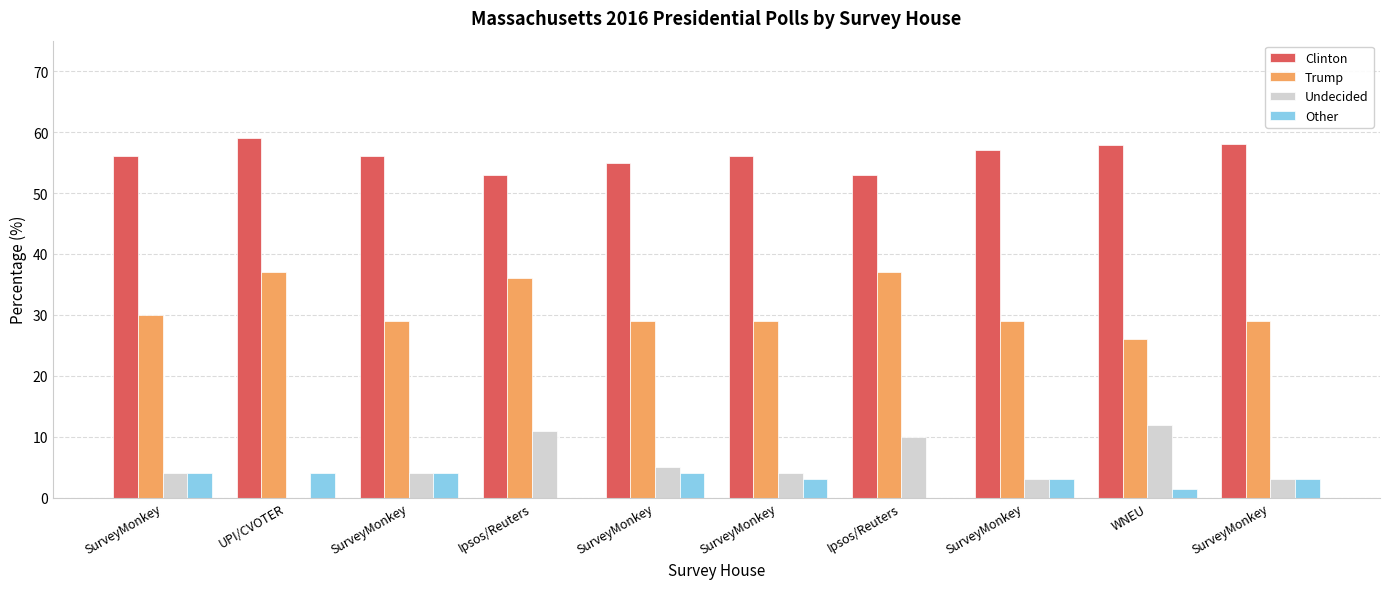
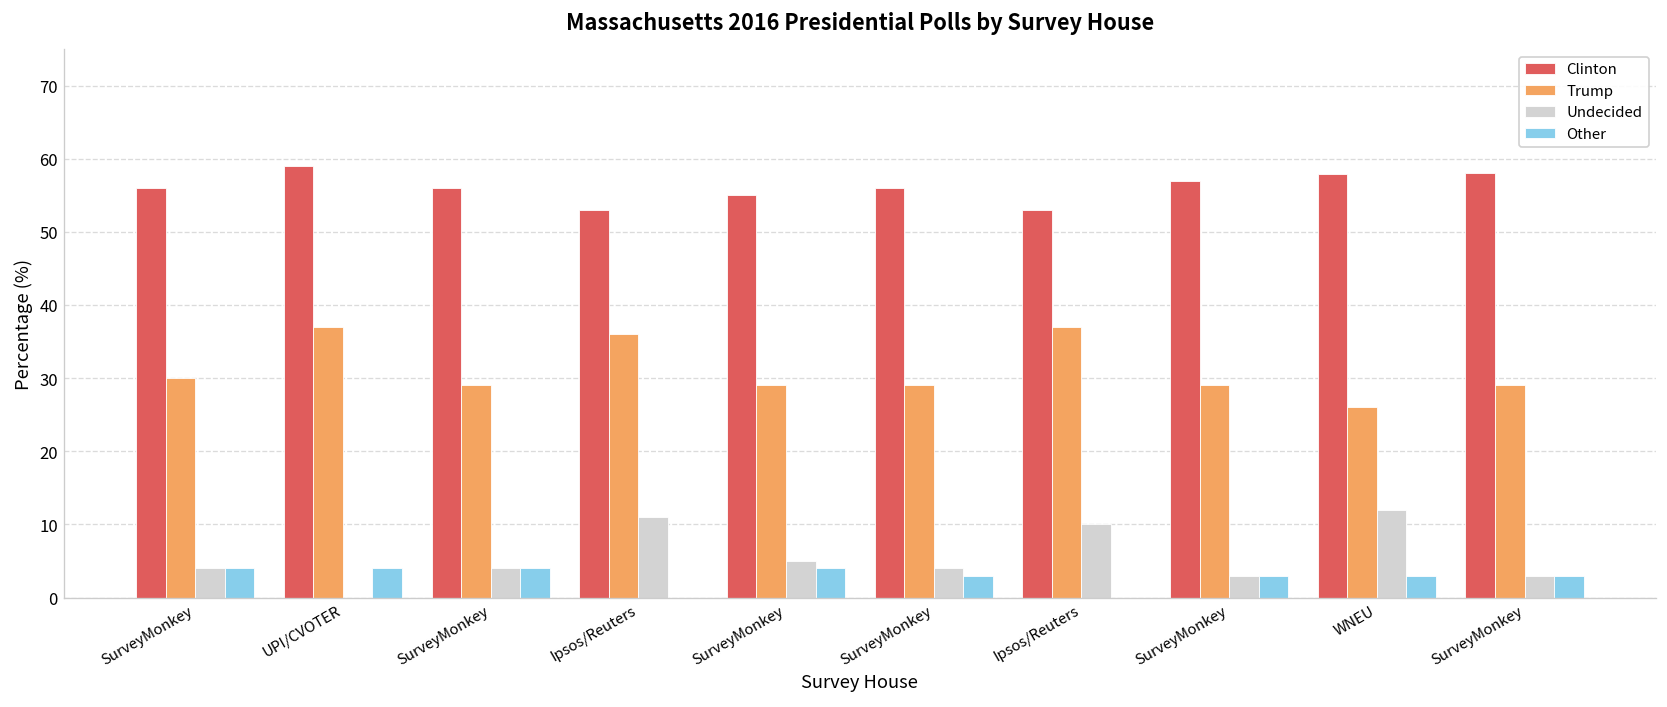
  {
    "Clinton": {
      "UPI/CVOTER": 59,
      "WNEU": 58
    },
    "Trump": {
      "UPI/CVOTER": 37,
      "WNEU": 26
    },
    "Undecided": {
      "UPI/CVOTER": 0,
      "WNEU": 12
    },
    "Other": {
      "UPI/CVOTER": 4,
-     "WNEU": 1
+     "WNEU": 3
    }
  }
